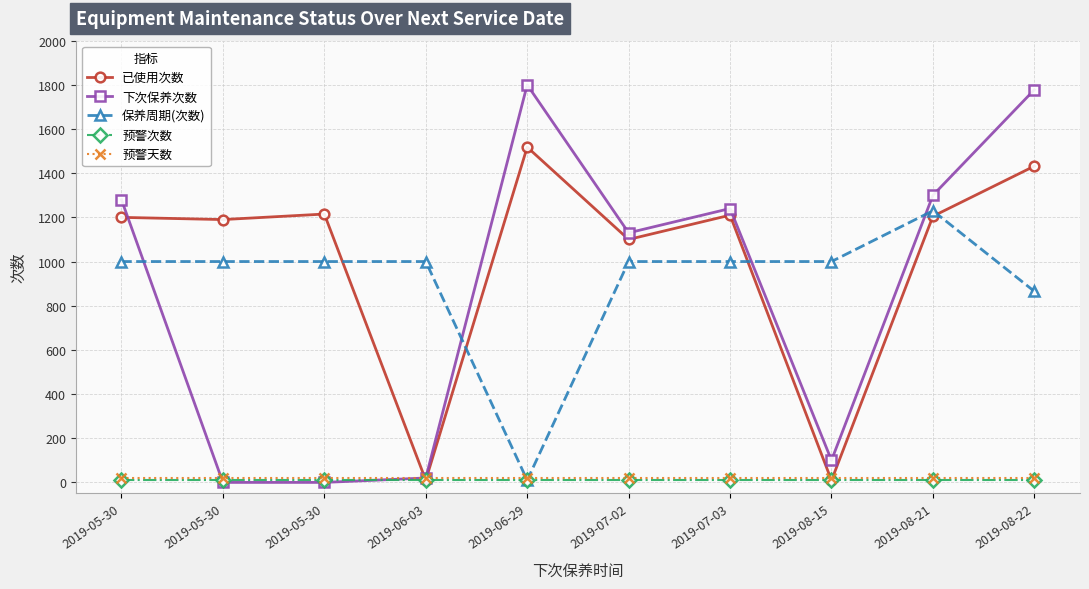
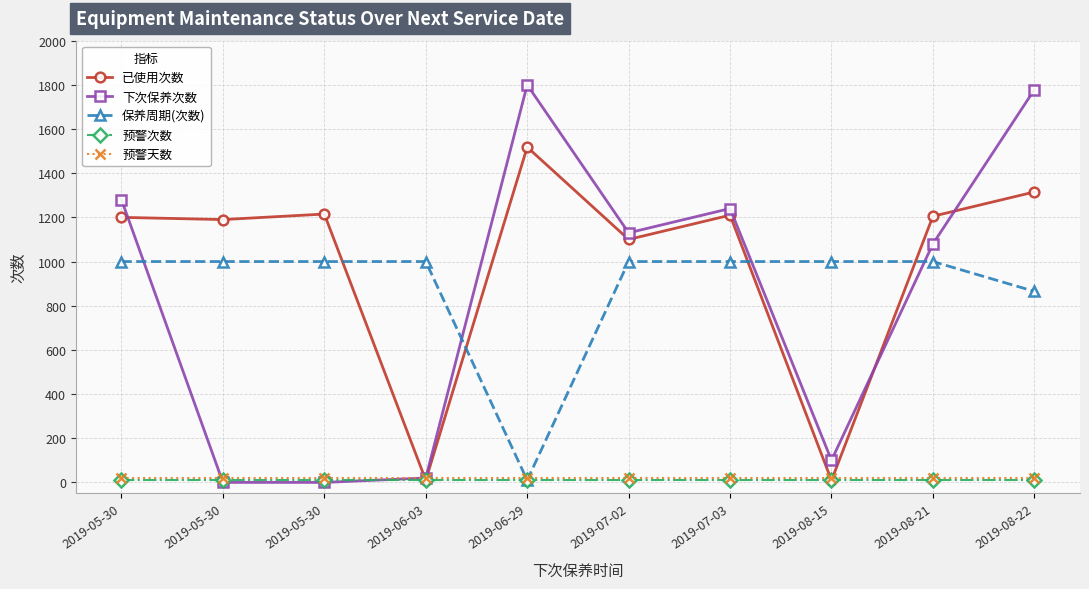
  {
    "已使用次数": {
      "2019-06-29": 1520,
      "2019-07-02": 1100,
      "2019-07-03": 1210,
      "2019-08-21": 1210,
-     "2019-08-22": 1430
+     "2019-08-22": 1320
    },
    "下次保养次数": {
      "2019-06-29": 1800,
      "2019-07-02": 1130,
      "2019-07-03": 1240,
      "2019-08-15": 100,
-     "2019-08-21": 1300,
+     "2019-08-21": 1080,
      "2019-08-22": 1780
    },
    "保养周期(次数)": {
      "2019-06-03": 1000,
      "2019-07-02": 1000,
      "2019-07-03": 1000,
      "2019-08-15": 1000,
-     "2019-08-21": 1230,
+     "2019-08-21": 1000,
      "2019-08-22": 870
    }
  }
